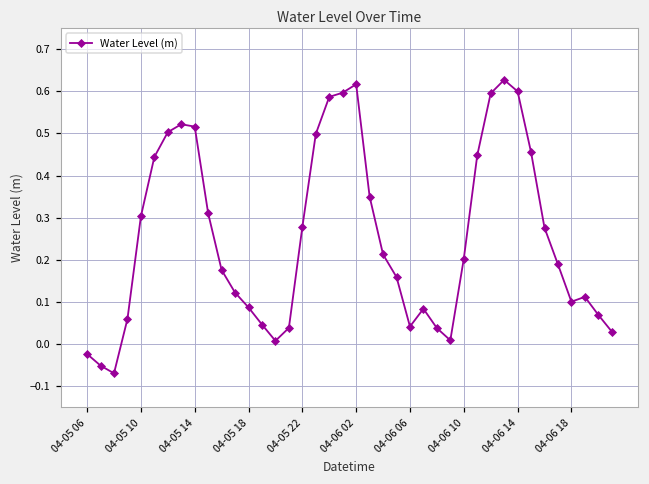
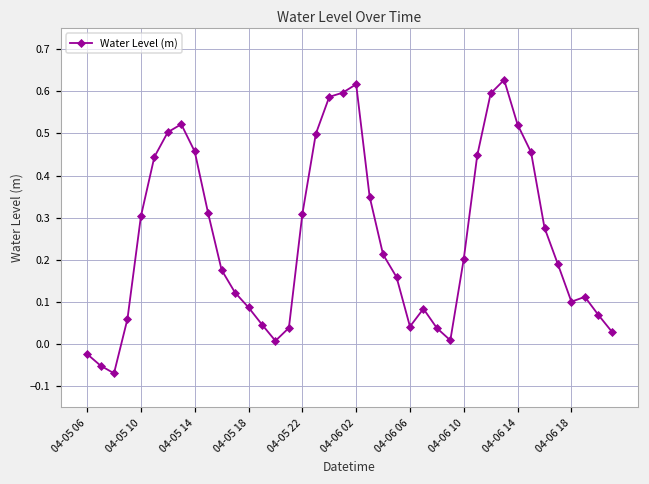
  {
    "04-05 06": -0.02,
    "04-05 10": 0.30,
-   "04-05 14": 0.52,
+   "04-05 14": 0.46,
    "04-05 18": 0.09,
-   "04-05 22": 0.28,
+   "04-05 22": 0.31,
    "04-06 02": 0.62,
    "04-06 06": 0.04,
    "04-06 10": 0.20,
-   "04-06 14": 0.60,
+   "04-06 14": 0.52,
    "04-06 18": 0.10
  }
